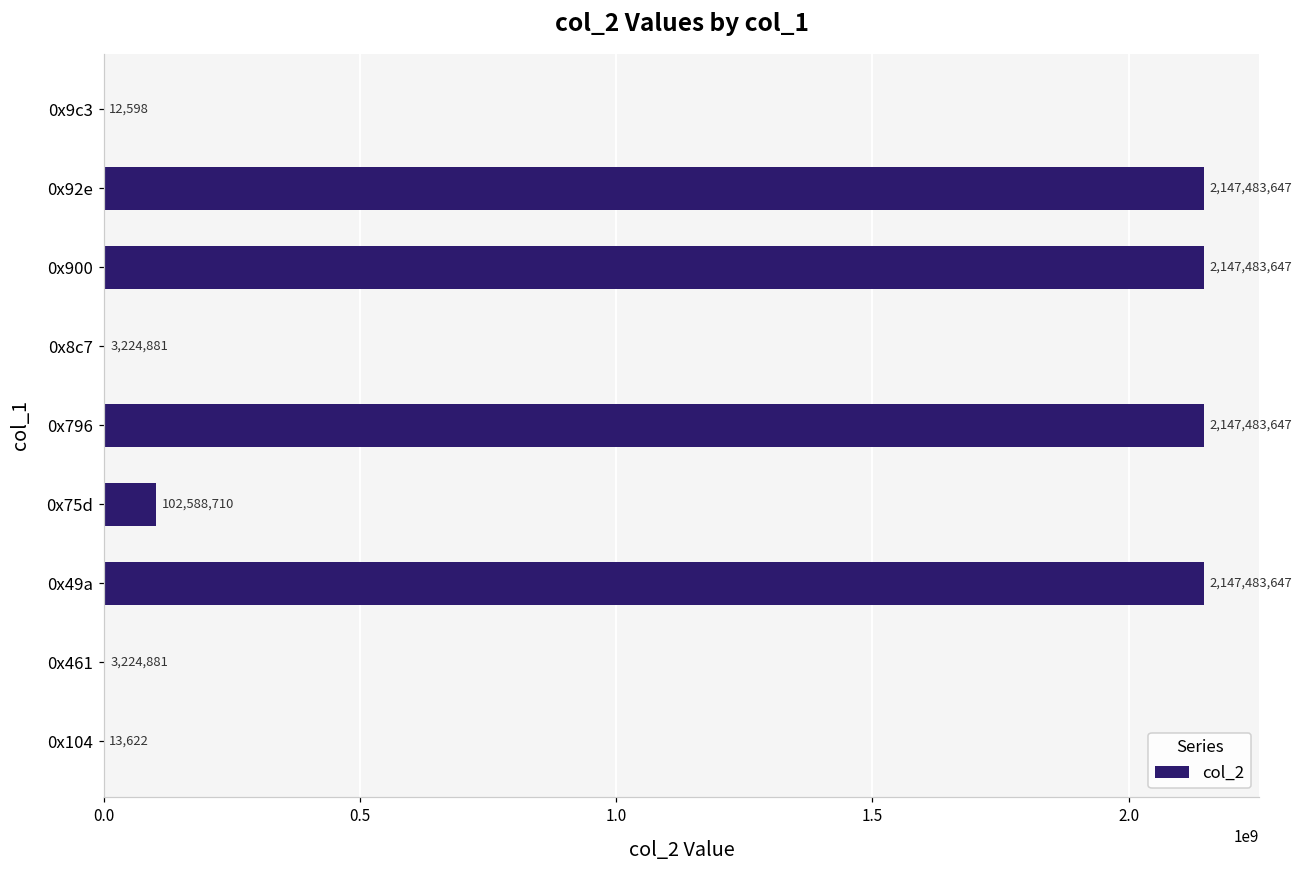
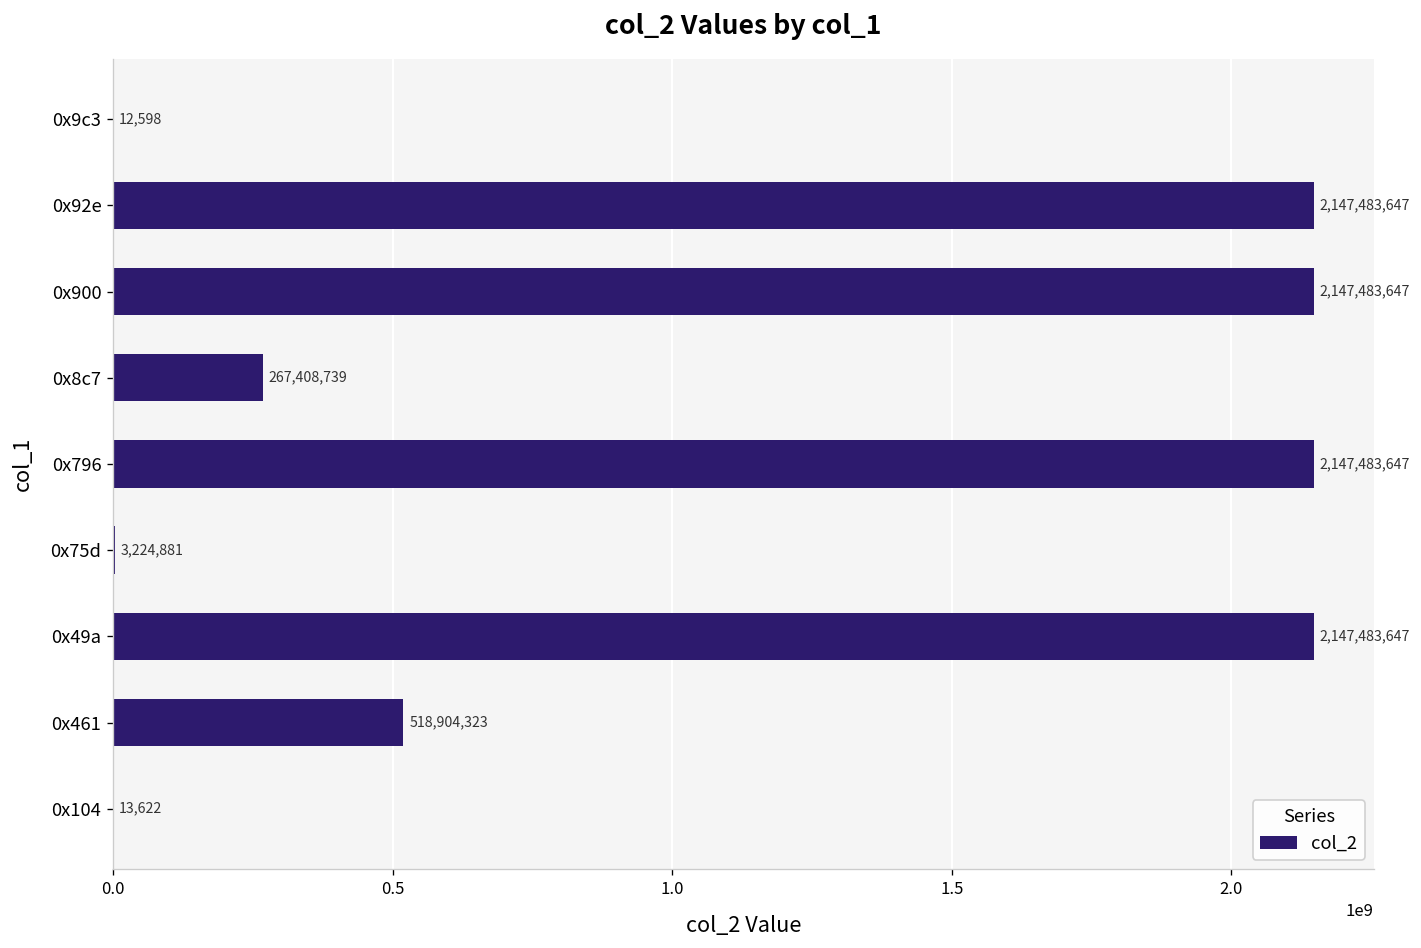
  {
    "0x9c3": "12,598",
    "0x92e": "2,147,483,647",
    "0x900": "2,147,483,647",
-   "0x8c7": "3,224,881",
+   "0x8c7": "267,408,739",
    "0x796": "2,147,483,647",
-   "0x75d": "102,588,710",
+   "0x75d": "3,224,881",
    "0x49a": "2,147,483,647",
-   "0x461": "3,224,881",
+   "0x461": "518,904,323",
    "0x104": "13,622"
  }
